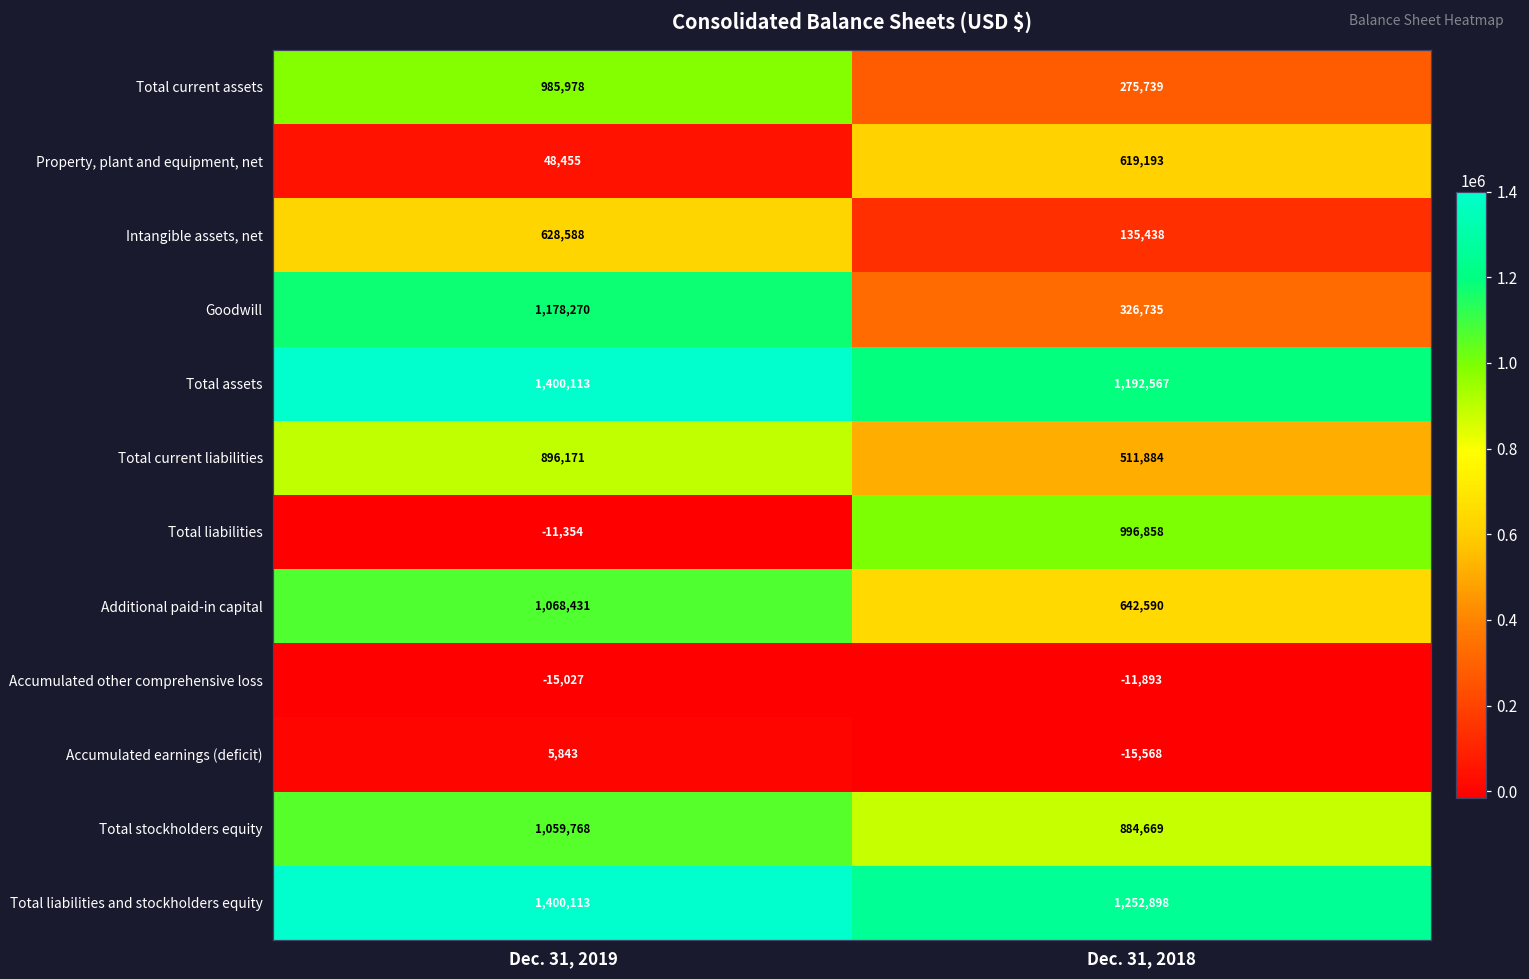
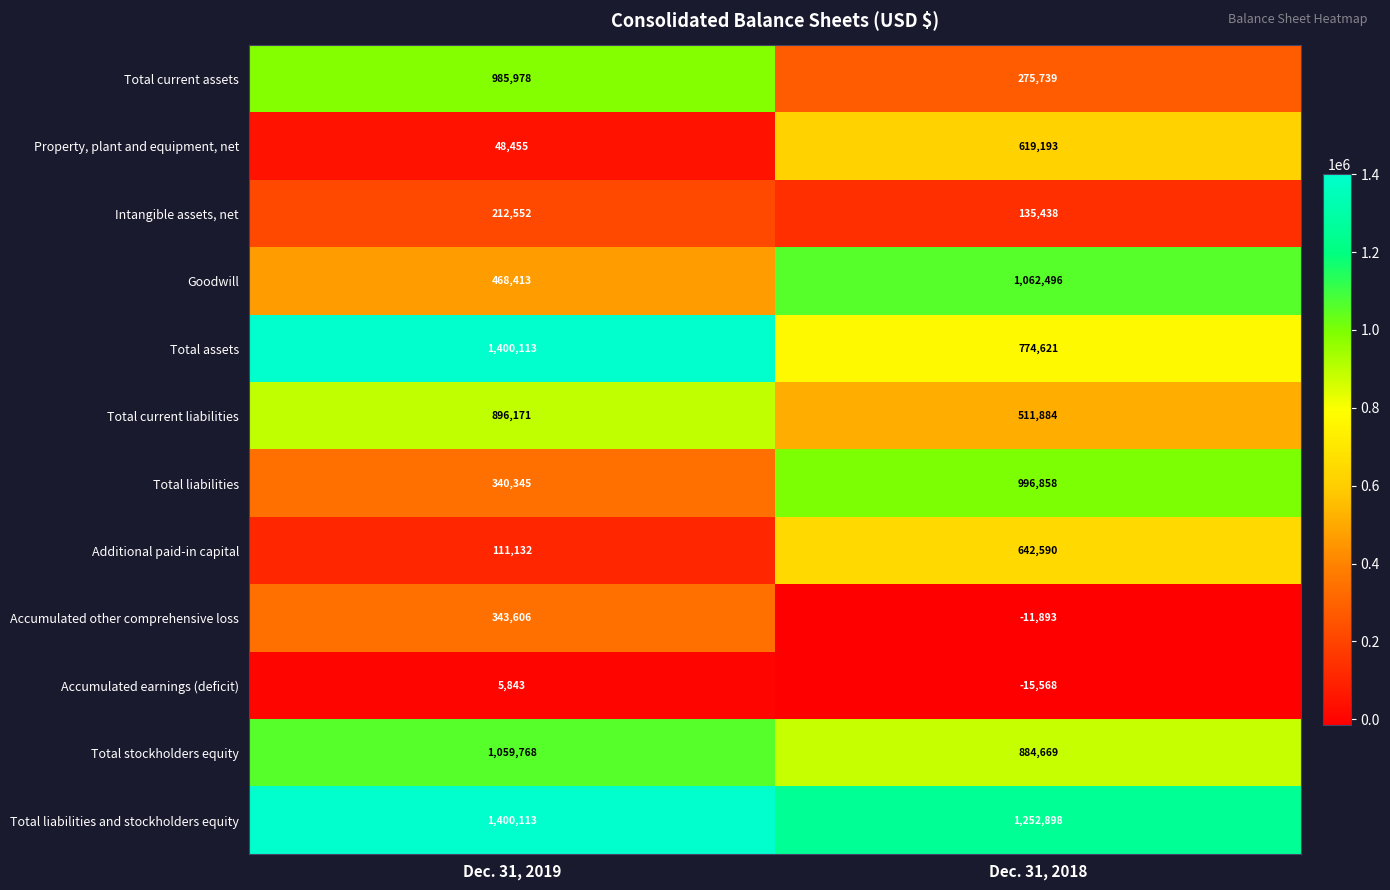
  {
    "Total current assets": {
      "Dec. 31, 2019": "985,978",
      "Dec. 31, 2018": "275,739"
    },
    "Property, plant and equipment, net": {
      "Dec. 31, 2019": "48,455",
      "Dec. 31, 2018": "619,193"
    },
    "Intangible assets, net": {
-     "Dec. 31, 2019": "628,588",
+     "Dec. 31, 2019": "212,552",
      "Dec. 31, 2018": "135,438"
    },
    "Goodwill": {
-     "Dec. 31, 2019": "1,178,270",
-     "Dec. 31, 2018": "326,735"
+     "Dec. 31, 2019": "468,413",
+     "Dec. 31, 2018": "1,062,496"
    },
    "Total assets": {
      "Dec. 31, 2019": "1,400,113",
-     "Dec. 31, 2018": "1,192,567"
+     "Dec. 31, 2018": "774,621"
    },
    "Total current liabilities": {
      "Dec. 31, 2019": "896,171",
      "Dec. 31, 2018": "511,884"
    },
    "Total liabilities": {
-     "Dec. 31, 2019": "-11,354",
+     "Dec. 31, 2019": "340,345",
      "Dec. 31, 2018": "996,858"
    },
    "Additional paid-in capital": {
-     "Dec. 31, 2019": "1,068,431",
+     "Dec. 31, 2019": "111,132",
      "Dec. 31, 2018": "642,590"
    },
    "Accumulated other comprehensive loss": {
-     "Dec. 31, 2019": "-15,027",
+     "Dec. 31, 2019": "343,606",
      "Dec. 31, 2018": "-11,893"
    },
    "Accumulated earnings (deficit)": {
      "Dec. 31, 2019": "5,843",
      "Dec. 31, 2018": "-15,568"
    },
    "Total stockholders equity": {
      "Dec. 31, 2019": "1,059,768",
      "Dec. 31, 2018": "884,669"
    },
    "Total liabilities and stockholders equity": {
      "Dec. 31, 2019": "1,400,113",
      "Dec. 31, 2018": "1,252,898"
    }
  }
